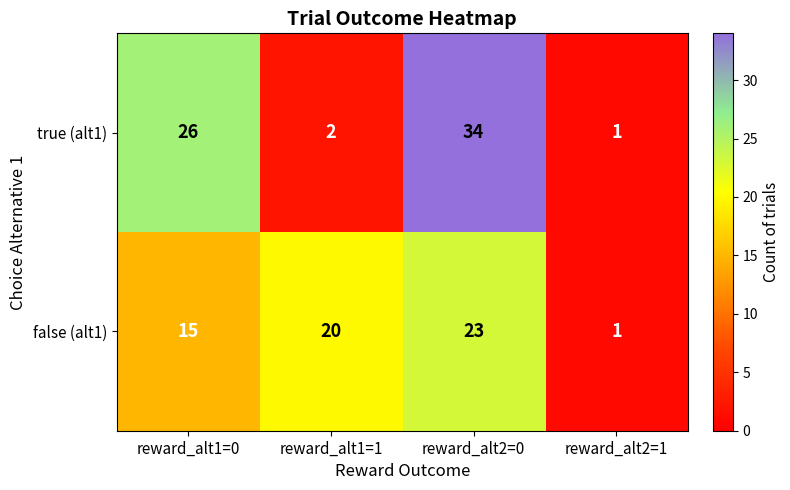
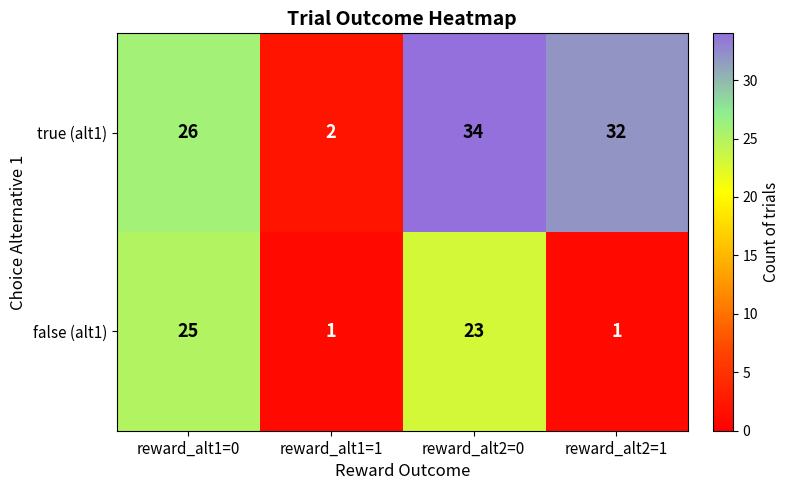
  {
    "true (alt1)": {
      "reward_alt1=0": 26,
      "reward_alt1=1": 2,
      "reward_alt2=0": 34,
-     "reward_alt2=1": 1
+     "reward_alt2=1": 32
    },
    "false (alt1)": {
-     "reward_alt1=0": 15,
-     "reward_alt1=1": 20,
+     "reward_alt1=0": 25,
+     "reward_alt1=1": 1,
      "reward_alt2=0": 23,
      "reward_alt2=1": 1
    }
  }
